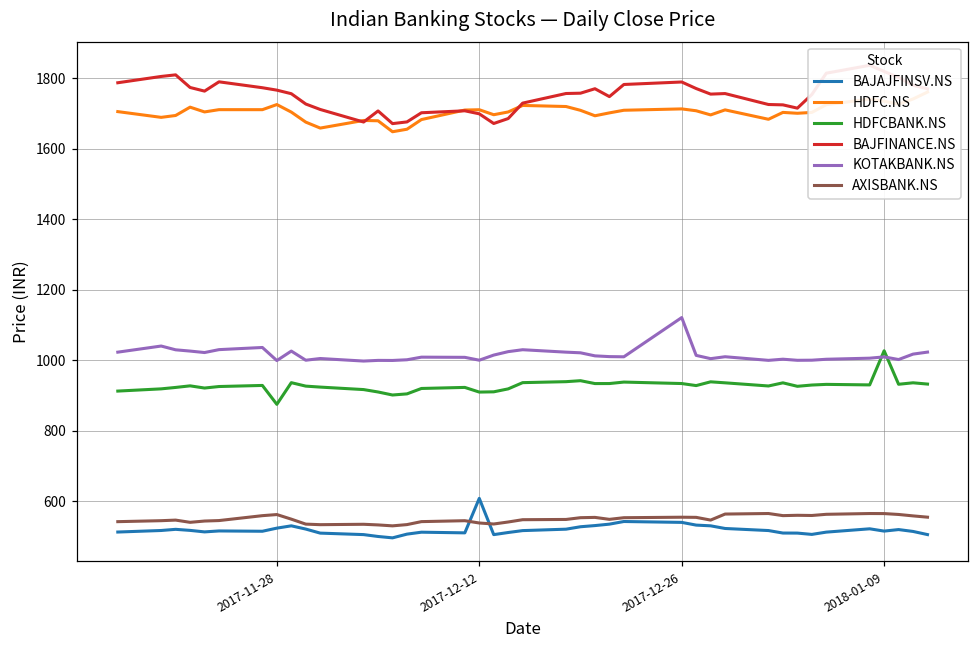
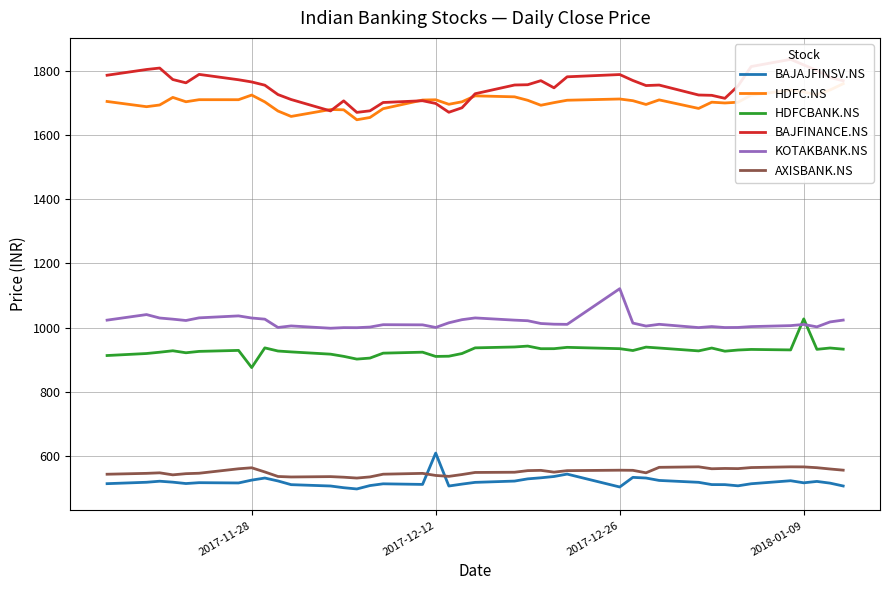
  {
    "BAJAJFINSV.NS": {
      "2017-11-28": 520,
      "2017-12-12": 610,
-     "2017-12-26": 540,
+     "2017-12-26": 500,
      "2018-01-09": 520
    },
    "HDFC.NS": {
      "2017-11-28": 1730,
      "2017-12-12": 1710,
      "2017-12-26": 1710
    },
    "HDFCBANK.NS": {
      "2017-11-28": 880,
      "2017-12-12": 910,
      "2017-12-26": 930,
      "2018-01-09": 1030
    },
    "BAJFINANCE.NS": {
      "2017-11-28": 1770,
      "2017-12-12": 1700,
      "2017-12-26": 1790
    },
    "KOTAKBANK.NS": {
-     "2017-11-28": 1000,
+     "2017-11-28": 1030,
      "2017-12-12": 1000,
      "2017-12-26": 1120,
      "2018-01-09": 1010
    },
    "AXISBANK.NS": {
      "2017-11-28": 560,
      "2017-12-12": 540,
      "2017-12-26": 560,
      "2018-01-09": 570
    }
  }
